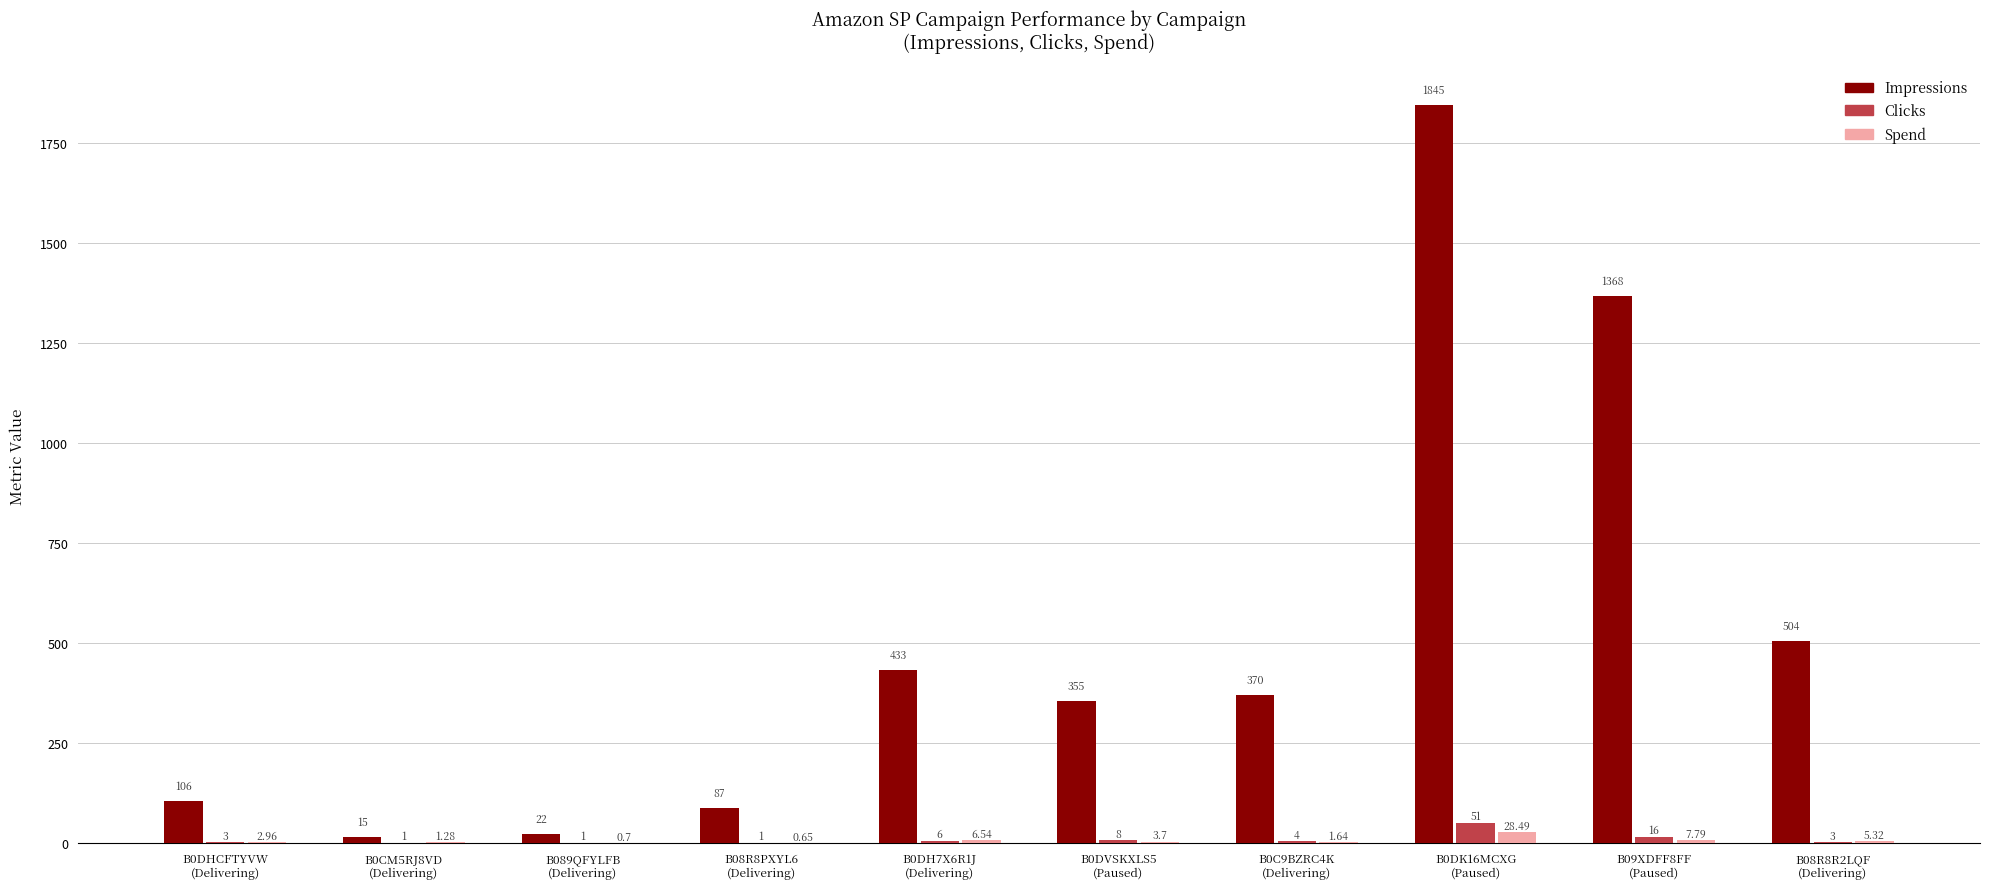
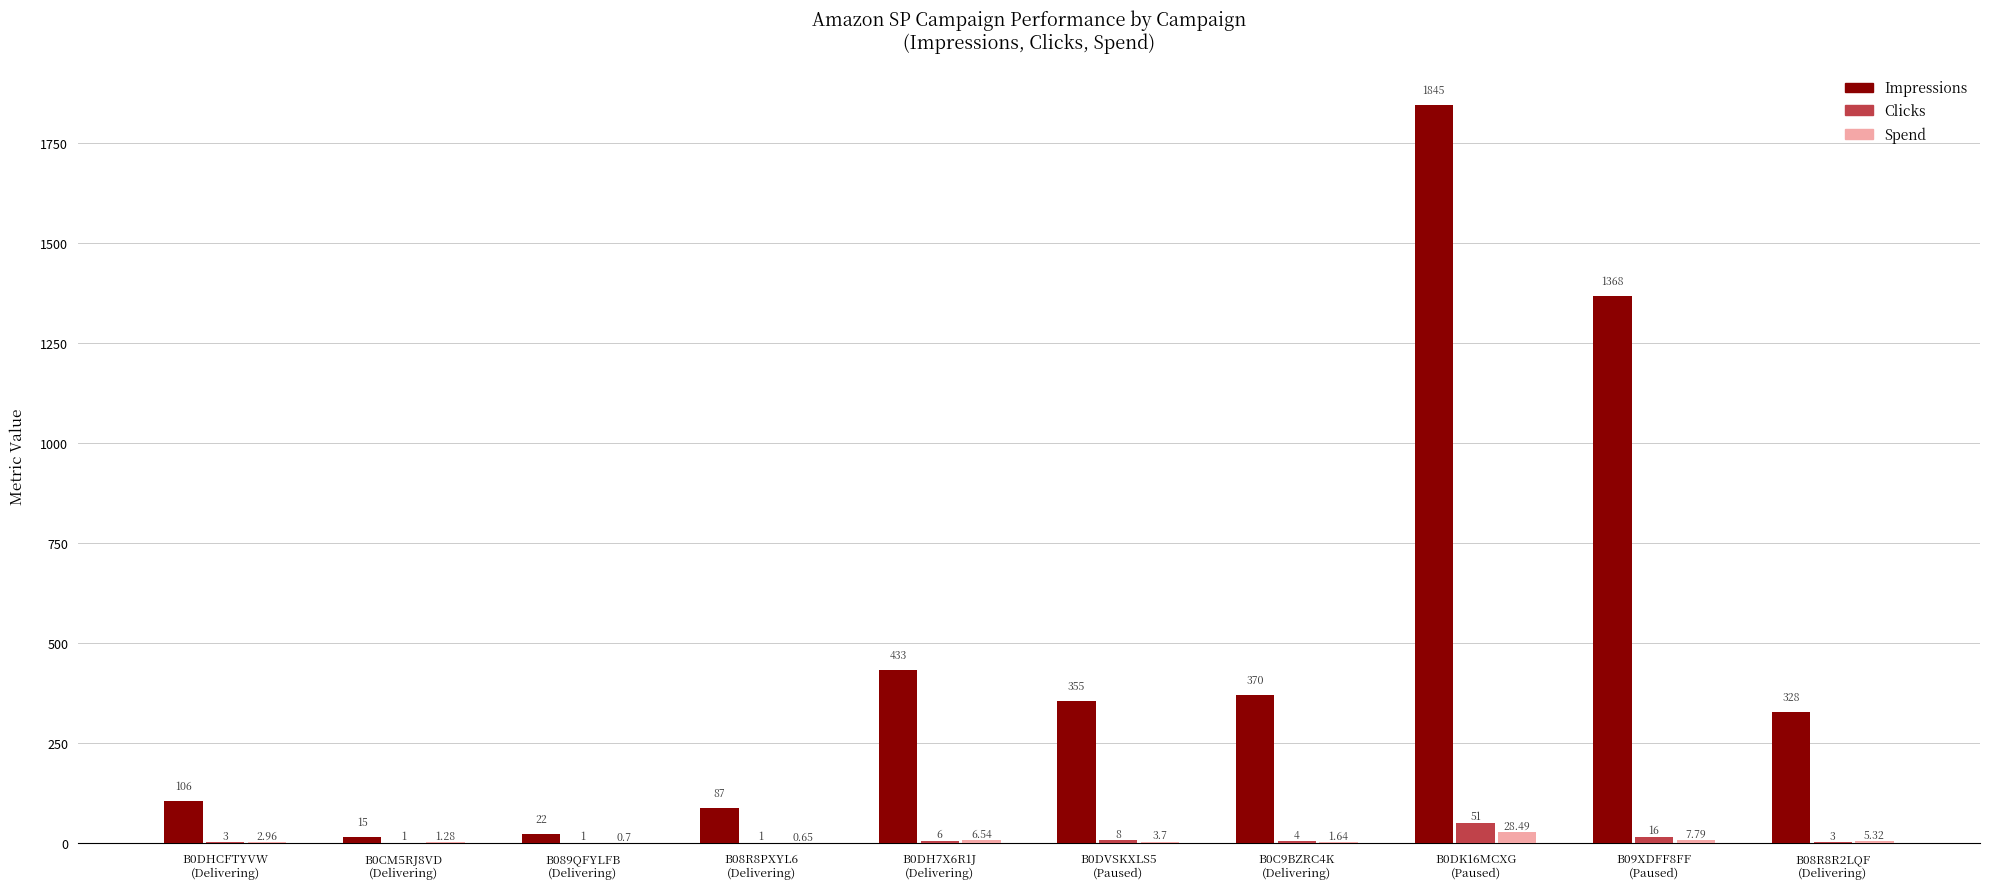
  {
    "Impressions": {
      "B0DHCFTYVW (Delivering)": 106,
      "B0CM5RJ8VD (Delivering)": 15,
      "B089QFYLFB (Delivering)": 22,
      "B08R8PXYL6 (Delivering)": 87,
      "B0DH7X6R1J (Delivering)": 433,
      "B0DVSKXLS5 (Paused)": 355,
      "B0C9BZRC4K (Delivering)": 370,
      "B0DK16MCXG (Paused)": 1845,
      "B09XDFF8FF (Paused)": 1368,
-     "B08R8R2LQF (Delivering)": 504
+     "B08R8R2LQF (Delivering)": 328
    },
    "Clicks": {
      "B0DHCFTYVW (Delivering)": 3,
      "B0CM5RJ8VD (Delivering)": 1,
      "B089QFYLFB (Delivering)": 1,
      "B08R8PXYL6 (Delivering)": 1,
      "B0DH7X6R1J (Delivering)": 6,
      "B0DVSKXLS5 (Paused)": 8,
      "B0C9BZRC4K (Delivering)": 4,
      "B0DK16MCXG (Paused)": 51,
      "B09XDFF8FF (Paused)": 16,
      "B08R8R2LQF (Delivering)": 3
    },
    "Spend": {
      "B0DHCFTYVW (Delivering)": 2.96,
      "B0CM5RJ8VD (Delivering)": 1.28,
      "B089QFYLFB (Delivering)": 0.7,
      "B08R8PXYL6 (Delivering)": 0.65,
      "B0DH7X6R1J (Delivering)": 6.54,
      "B0DVSKXLS5 (Paused)": 3.7,
      "B0C9BZRC4K (Delivering)": 1.64,
      "B0DK16MCXG (Paused)": 28.49,
      "B09XDFF8FF (Paused)": 7.79,
      "B08R8R2LQF (Delivering)": 5.32
    }
  }
